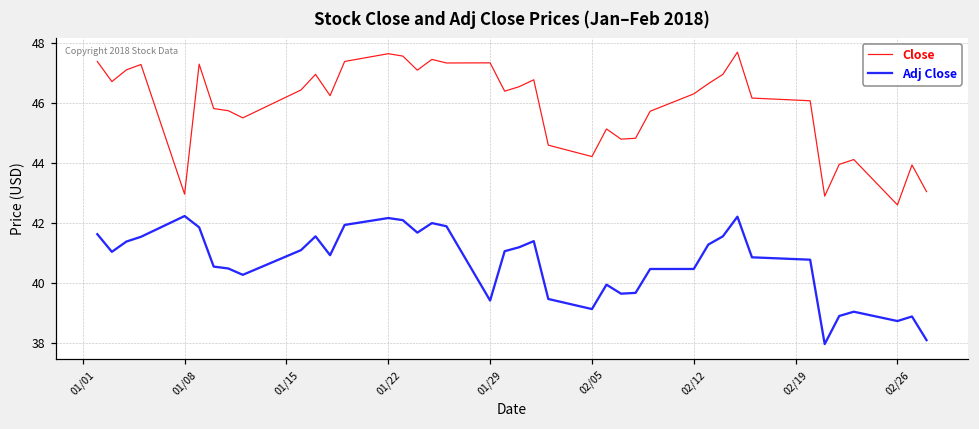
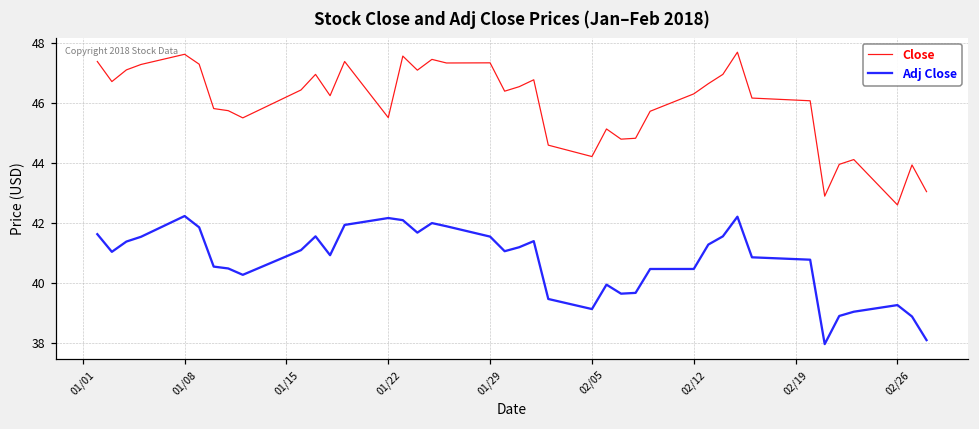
  {
    "Close": {
-     "01/08": 43.0,
-     "01/22": 47.7,
+     "01/08": 47.6,
+     "01/22": 45.5,
      "01/29": 47.3,
      "02/05": 44.2,
      "02/12": 46.3,
      "02/26": 42.6
    },
    "Adj Close": {
      "01/08": 42.2,
      "01/22": 42.2,
-     "01/29": 39.4,
+     "01/29": 41.6,
      "02/05": 39.1,
      "02/12": 40.5,
-     "02/26": 38.7
+     "02/26": 39.3
    }
  }
